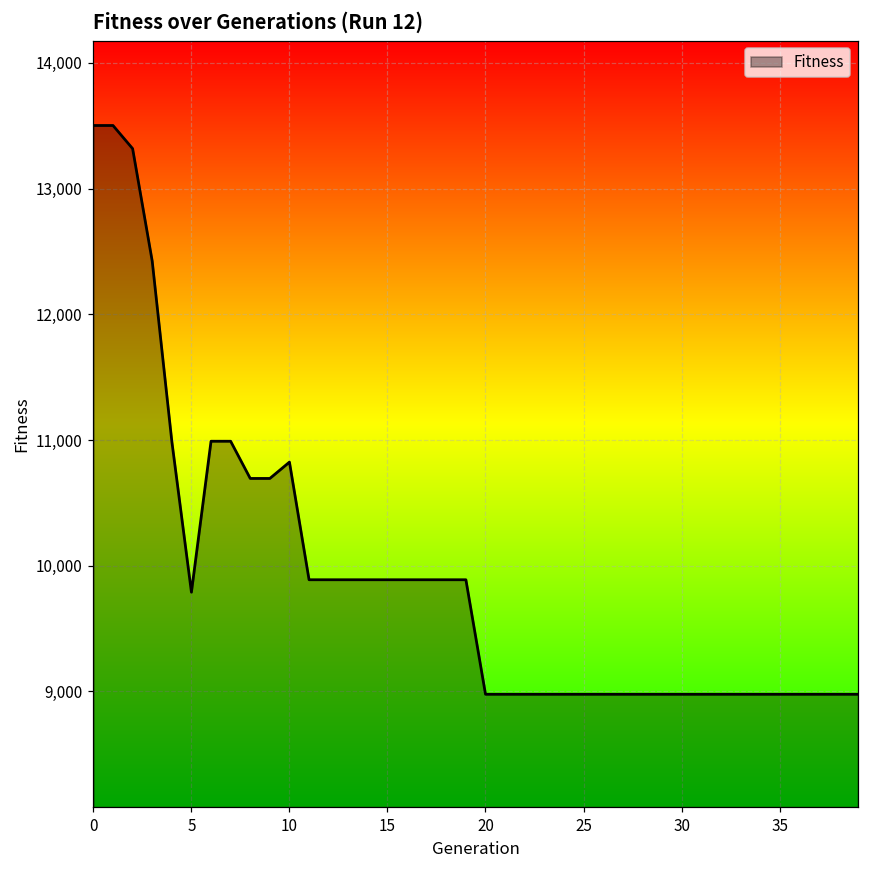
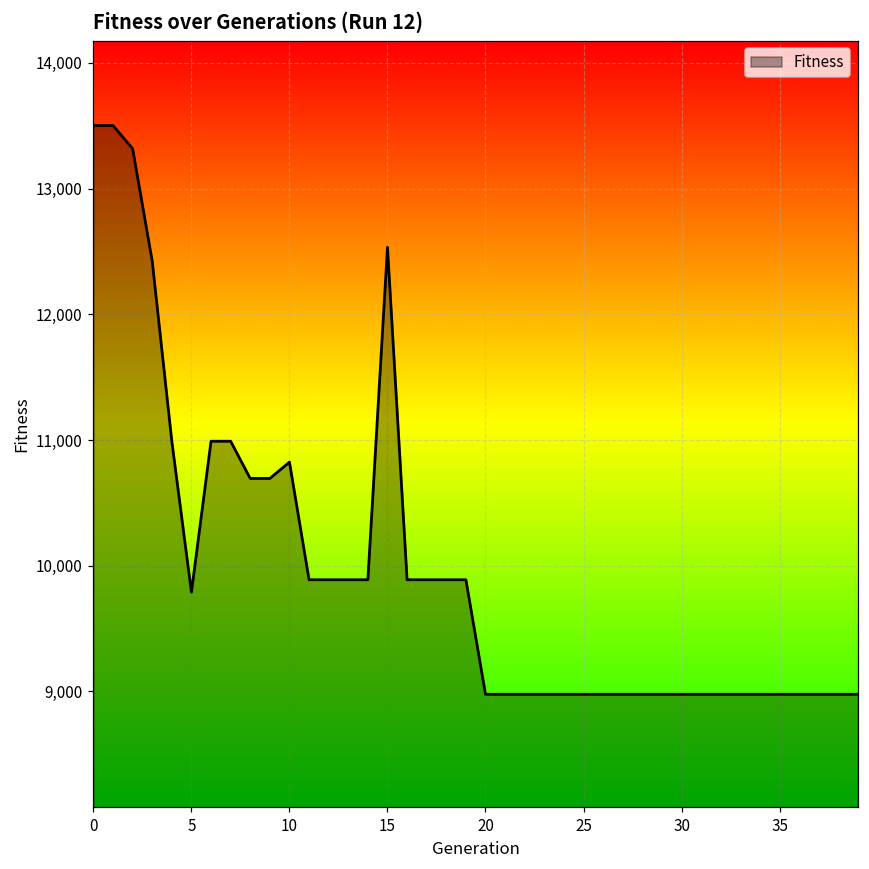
  {
    "0": "13,500",
    "5": "9,790",
    "10": "10,820",
-   "15": "9,890",
+   "15": "12,530",
    "20": "8,980",
    "25": "8,980",
    "30": "8,980",
    "35": "8,980"
  }
